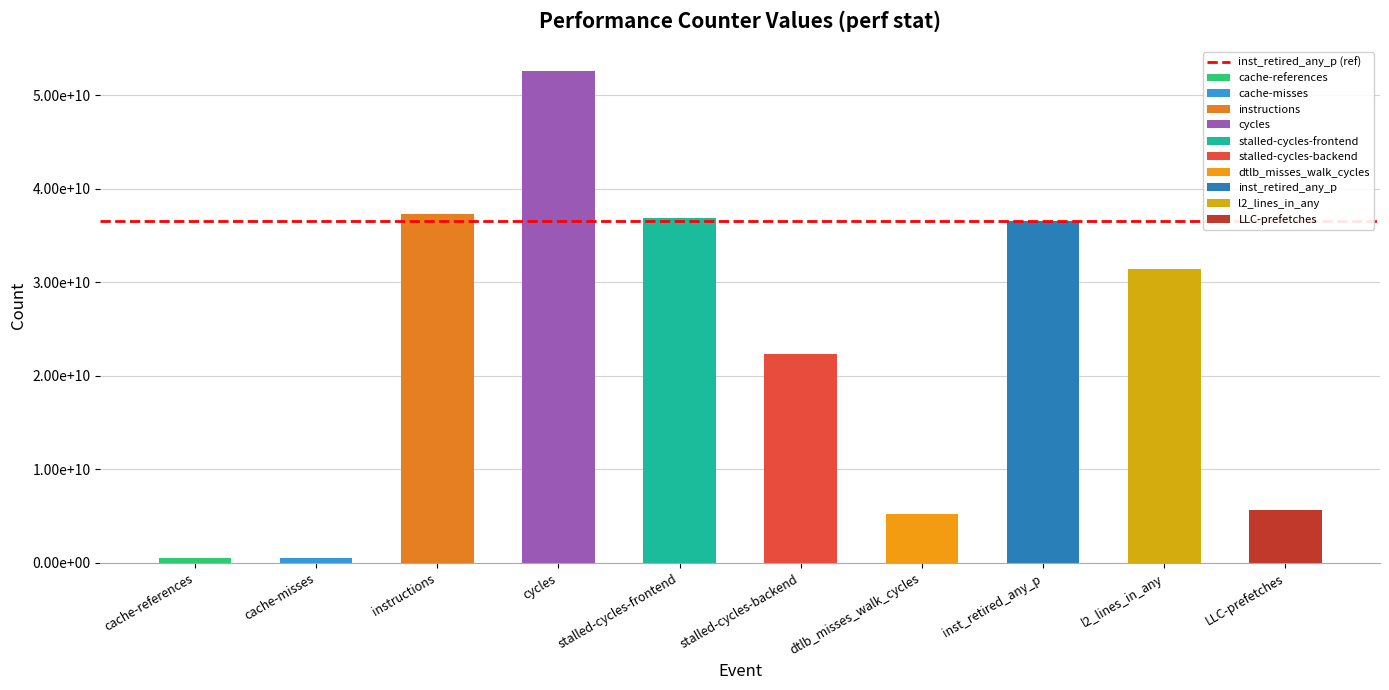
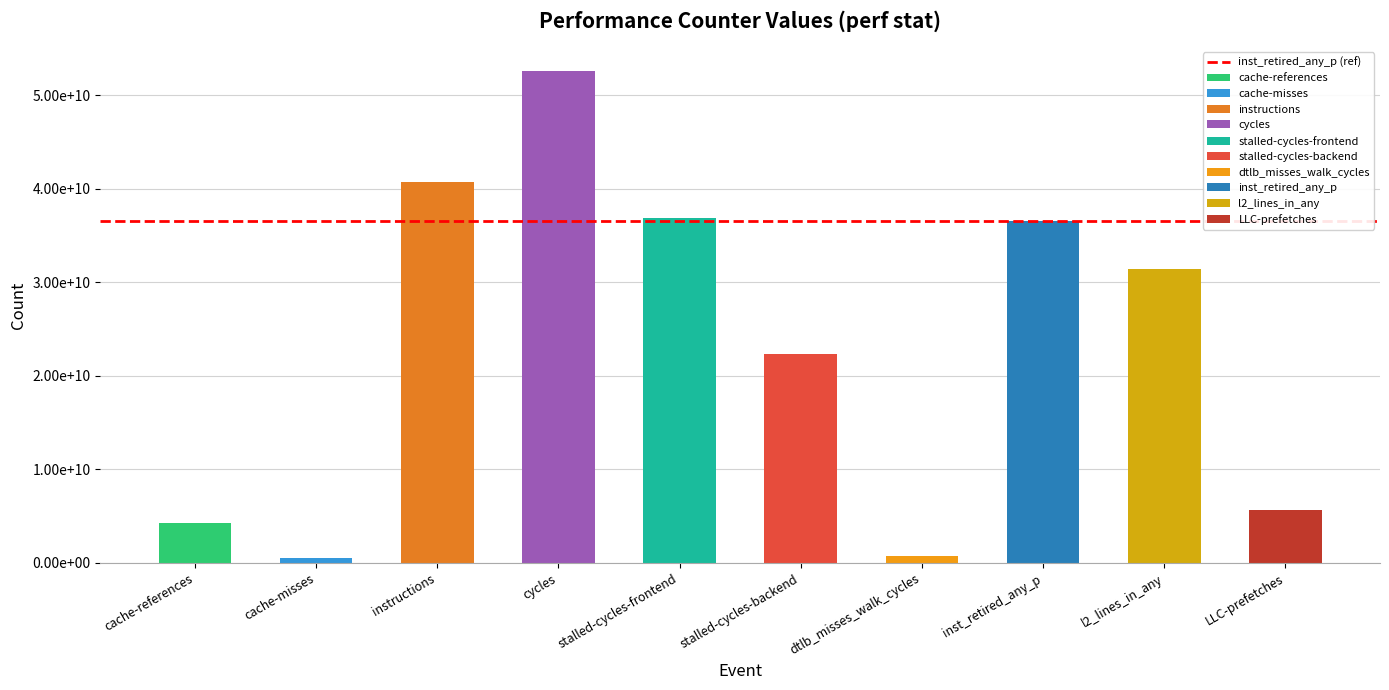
  {
-   "cache-references": 1000000000,
+   "cache-references": 4000000000,
    "cache-misses": 1000000000,
-   "instructions": 37000000000,
+   "instructions": 41000000000,
    "cycles": 53000000000,
    "stalled-cycles-frontend": 37000000000,
    "stalled-cycles-backend": 22000000000,
-   "dtlb_misses_walk_cycles": 5000000000,
+   "dtlb_misses_walk_cycles": 1000000000,
    "inst_retired_any_p": 37000000000,
    "l2_lines_in_any": 31000000000,
    "LLC-prefetches": 6000000000
  }
